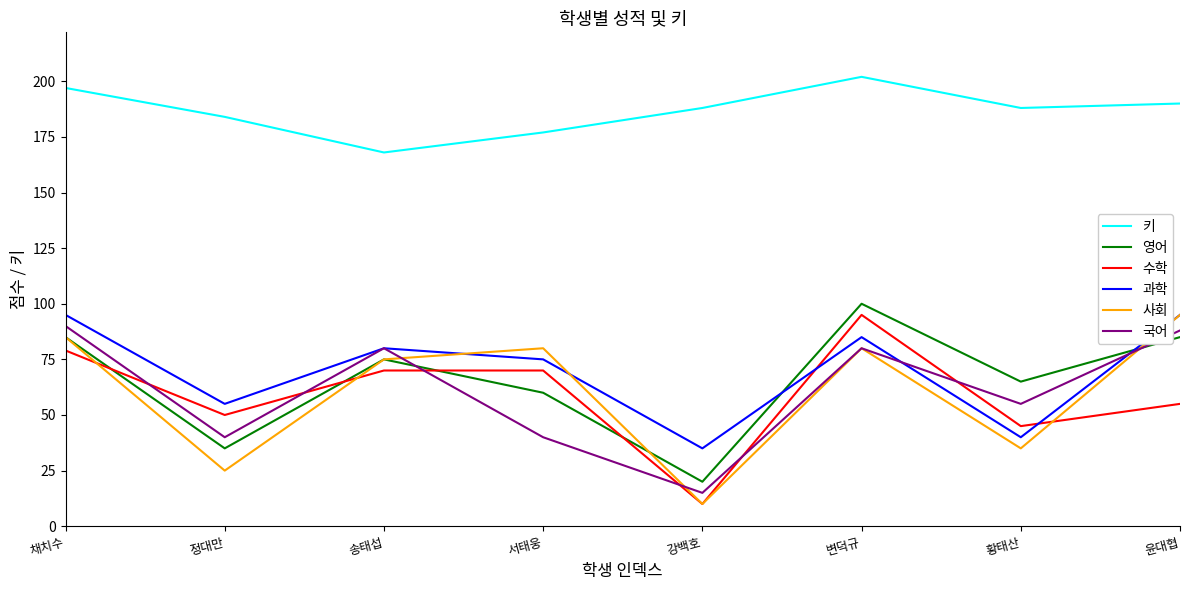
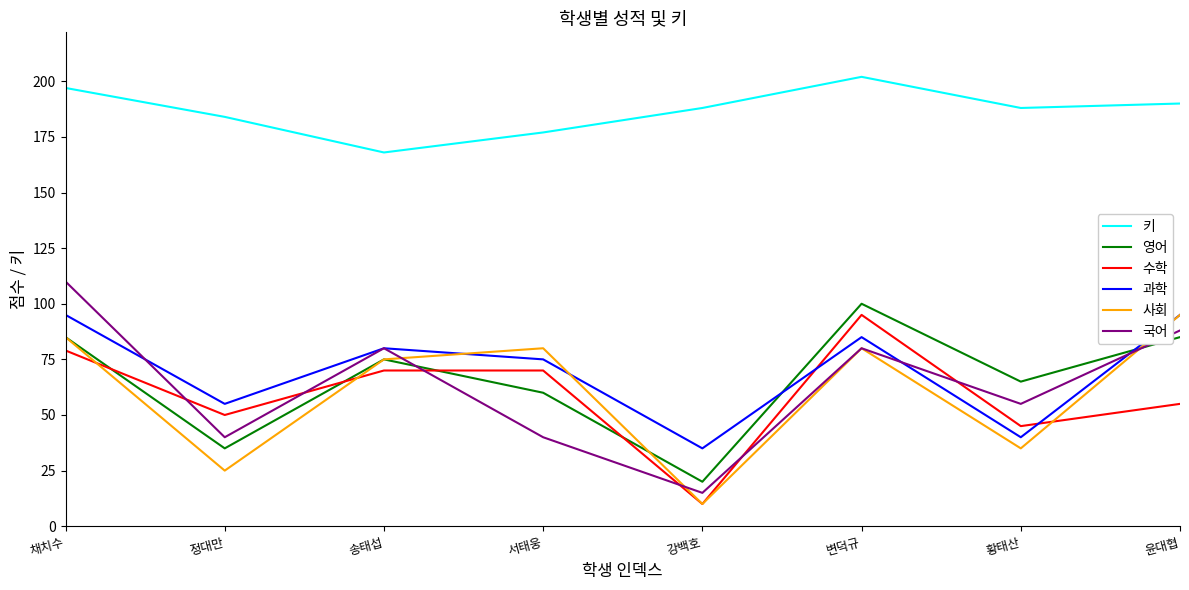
  {
    "키": {
      "채치수": 197,
      "정대만": 184,
      "송태섭": 168,
      "서태웅": 177,
      "강백호": 188,
      "변덕규": 202,
      "황태산": 188,
      "윤대협": 190
    },
    "영어": {
      "정대만": 35,
      "서태웅": 60,
      "강백호": 20,
      "변덕규": 100,
      "황태산": 65,
      "윤대협": 85
    },
    "수학": {
      "채치수": 79,
      "정대만": 50,
      "송태섭": 70,
      "서태웅": 70,
      "변덕규": 95,
      "황태산": 45,
      "윤대협": 55
    },
    "과학": {
      "채치수": 95,
      "정대만": 55,
      "서태웅": 75,
      "강백호": 35,
      "변덕규": 85,
      "황태산": 40
    },
    "사회": {
      "정대만": 25,
      "서태웅": 80,
      "황태산": 35
    },
    "국어": {
-     "채치수": 90,
+     "채치수": 110,
      "정대만": 40,
      "서태웅": 40,
      "강백호": 15,
      "황태산": 55,
      "윤대협": 88
    }
  }
